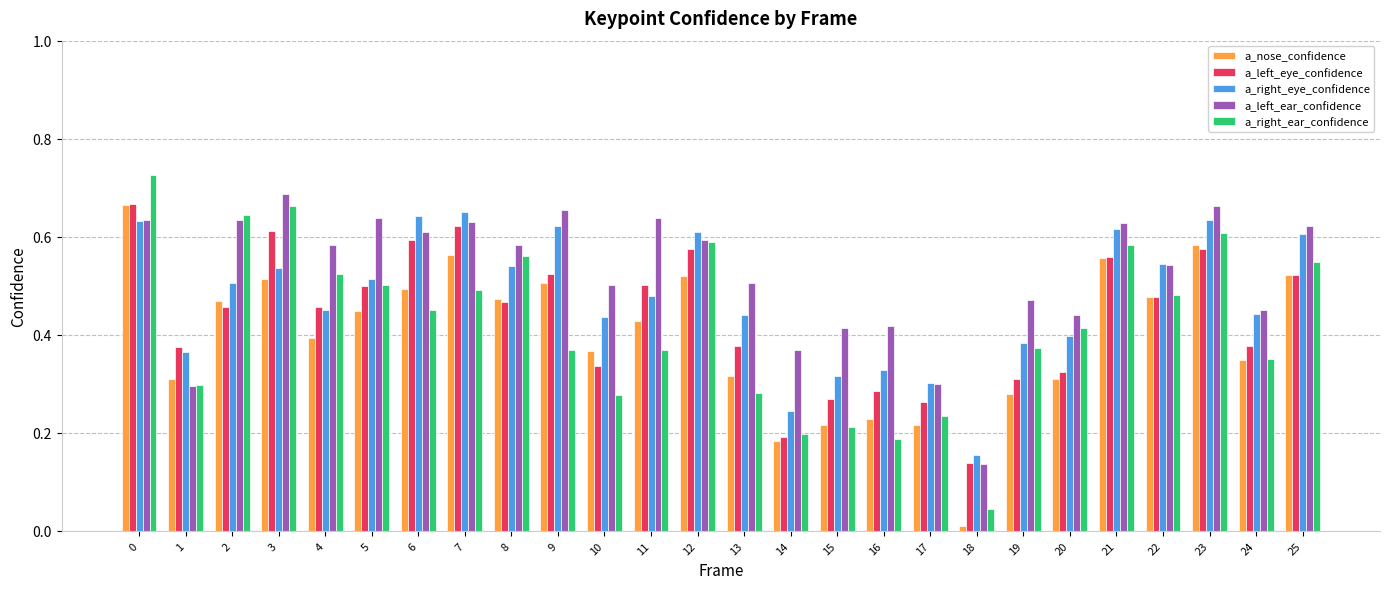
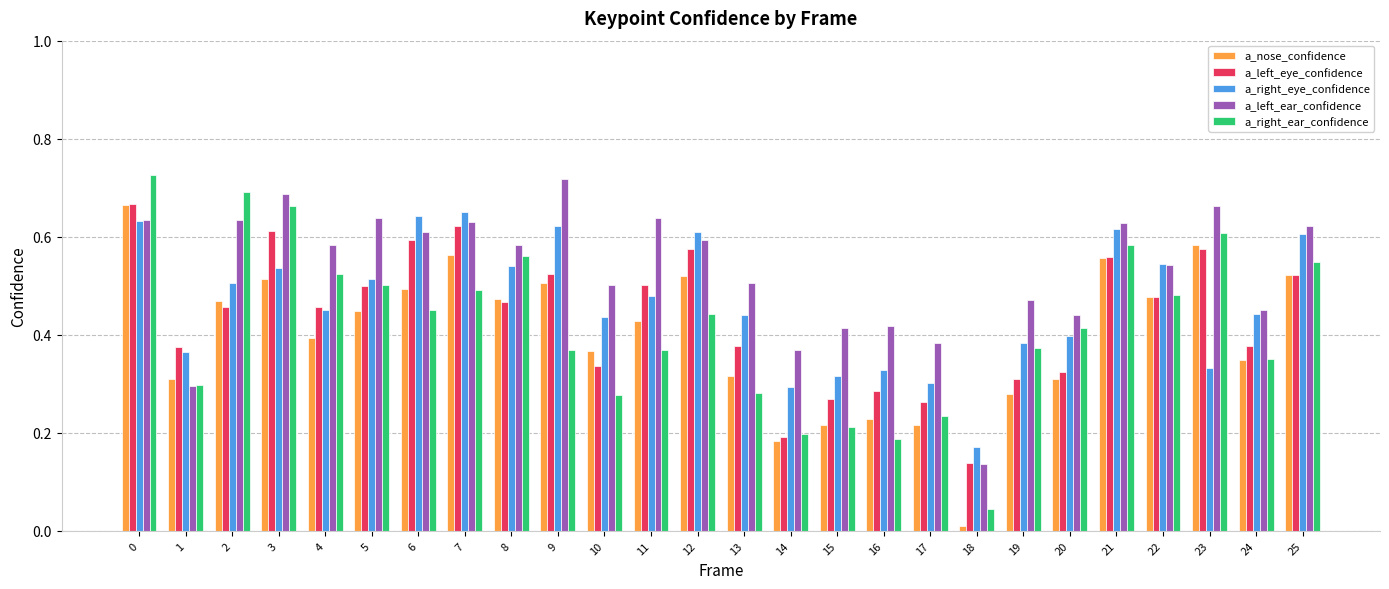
  {
    "a_nose_confidence": {
      "0": 0.66,
      "1": 0.31,
      "2": 0.47,
      "3": 0.51,
      "4": 0.39,
      "5": 0.45,
      "6": 0.49,
      "7": 0.56,
      "8": 0.47,
      "9": 0.51,
      "10": 0.37,
      "11": 0.43,
      "12": 0.52,
      "13": 0.32,
      "14": 0.18,
      "15": 0.22,
      "16": 0.23,
      "17": 0.22,
      "18": 0.01,
      "19": 0.28,
      "20": 0.31,
      "21": 0.56,
      "22": 0.48,
      "23": 0.58,
      "24": 0.35,
      "25": 0.52
    },
    "a_left_eye_confidence": {
      "0": 0.67,
      "1": 0.37,
      "2": 0.46,
      "3": 0.61,
      "4": 0.46,
      "5": 0.50,
      "6": 0.59,
      "7": 0.62,
      "8": 0.47,
      "9": 0.52,
      "10": 0.34,
      "11": 0.50,
      "12": 0.57,
      "13": 0.38,
      "14": 0.19,
      "15": 0.27,
      "16": 0.29,
      "17": 0.26,
      "18": 0.14,
      "19": 0.31,
      "20": 0.32,
      "21": 0.56,
      "22": 0.48,
      "23": 0.58,
      "24": 0.38,
      "25": 0.52
    },
    "a_right_eye_confidence": {
      "0": 0.63,
      "1": 0.36,
      "2": 0.51,
      "3": 0.54,
      "4": 0.45,
      "5": 0.51,
      "6": 0.64,
      "7": 0.65,
      "8": 0.54,
      "9": 0.62,
      "10": 0.44,
      "11": 0.48,
      "12": 0.61,
      "13": 0.44,
-     "14": 0.24,
+     "14": 0.29,
      "15": 0.32,
      "16": 0.33,
      "17": 0.30,
-     "18": 0.16,
+     "18": 0.17,
      "19": 0.38,
      "20": 0.40,
      "21": 0.62,
      "22": 0.54,
-     "23": 0.63,
+     "23": 0.33,
      "24": 0.44,
      "25": 0.61
    },
    "a_left_ear_confidence": {
      "0": 0.63,
      "1": 0.29,
      "2": 0.63,
      "3": 0.69,
      "4": 0.58,
      "5": 0.64,
      "6": 0.61,
      "7": 0.63,
      "8": 0.58,
-     "9": 0.65,
+     "9": 0.72,
      "10": 0.50,
      "11": 0.64,
      "12": 0.59,
      "13": 0.51,
      "14": 0.37,
      "15": 0.41,
      "16": 0.42,
-     "17": 0.30,
+     "17": 0.38,
      "18": 0.14,
      "19": 0.47,
      "20": 0.44,
      "21": 0.63,
      "22": 0.54,
      "23": 0.66,
      "24": 0.45,
      "25": 0.62
    },
    "a_right_ear_confidence": {
      "0": 0.73,
      "1": 0.30,
-     "2": 0.64,
+     "2": 0.69,
      "3": 0.66,
      "4": 0.52,
      "5": 0.50,
      "6": 0.45,
      "7": 0.49,
      "8": 0.56,
      "9": 0.37,
      "10": 0.28,
      "11": 0.37,
-     "12": 0.59,
+     "12": 0.44,
      "13": 0.28,
      "14": 0.20,
      "15": 0.21,
      "16": 0.19,
      "17": 0.23,
      "18": 0.04,
      "19": 0.37,
      "20": 0.41,
      "21": 0.58,
      "22": 0.48,
      "23": 0.61,
      "24": 0.35,
      "25": 0.55
    }
  }
